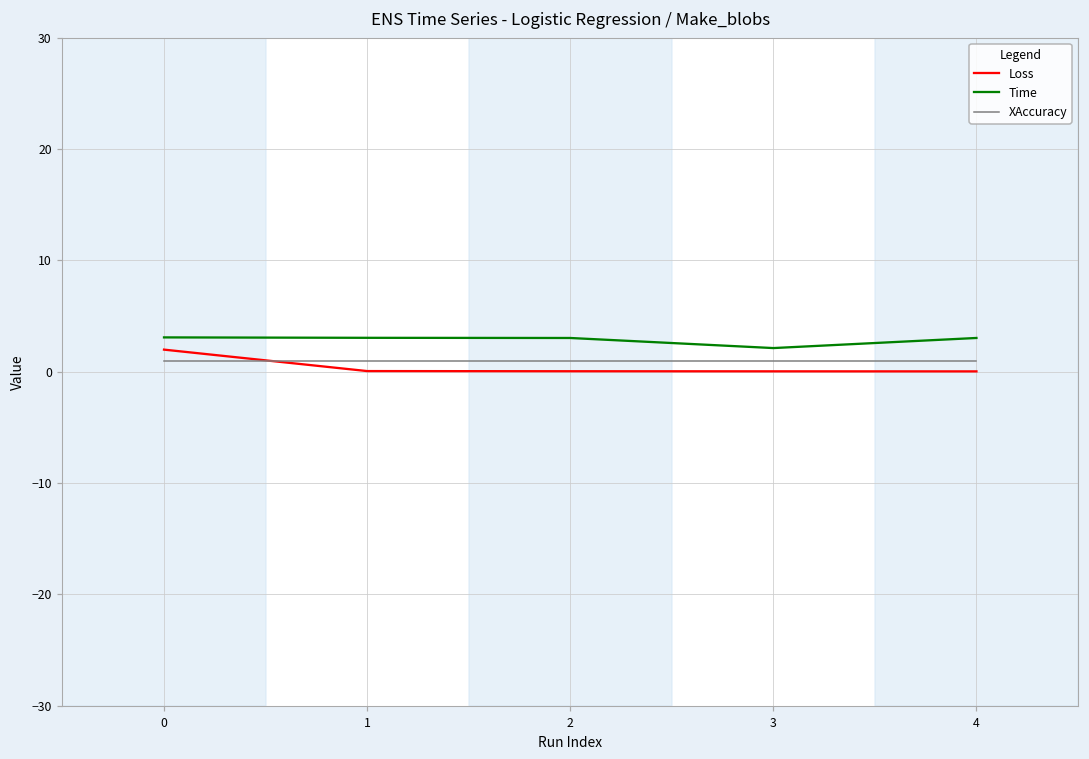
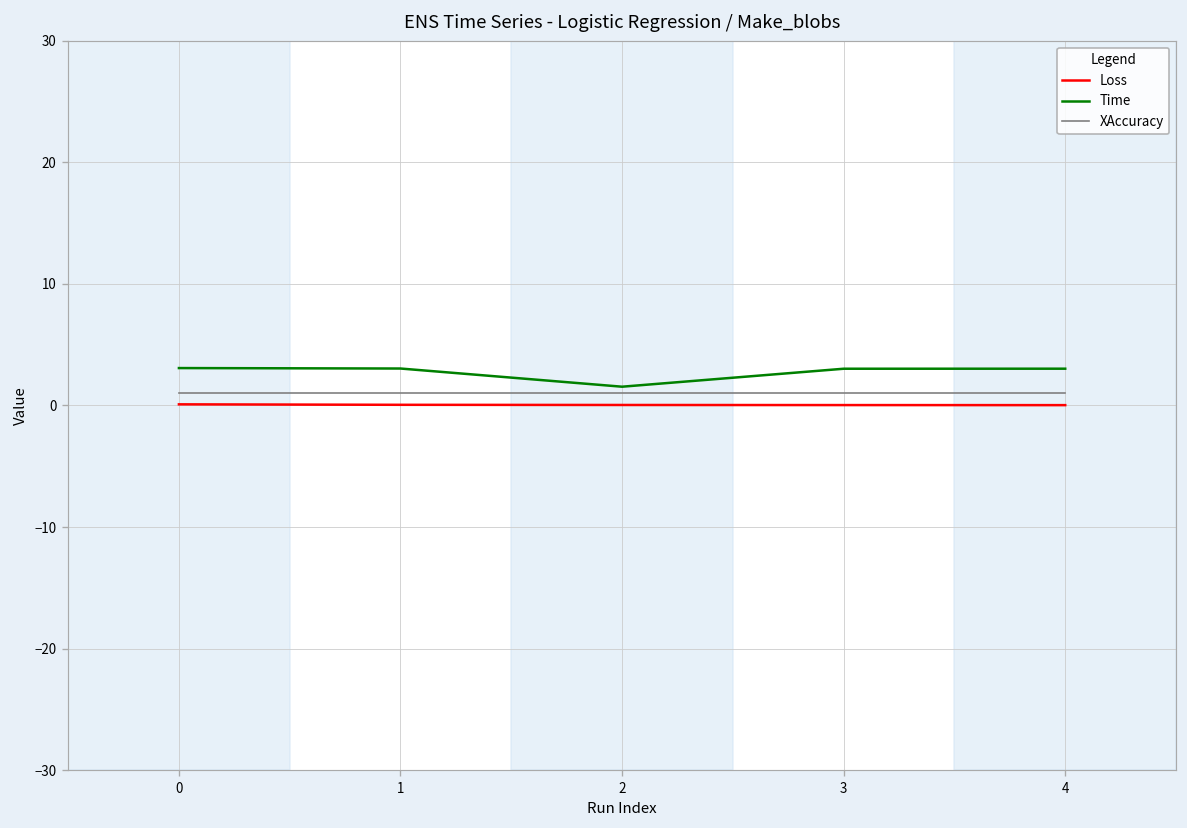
  {
    "Loss": {
-     "0": 2.0,
+     "0": 0.1,
      "1": 0.1,
      "2": 0.0,
      "3": 0.0,
      "4": 0.0
    },
    "Time": {
      "0": 3.1,
      "1": 3.0,
-     "2": 3.0,
-     "3": 2.1,
+     "2": 1.5,
+     "3": 3.0,
      "4": 3.0
    },
    "XAccuracy": {
      "0": 1.0,
      "1": 1.0,
      "2": 1.0,
      "3": 1.0,
      "4": 1.0
    }
  }
